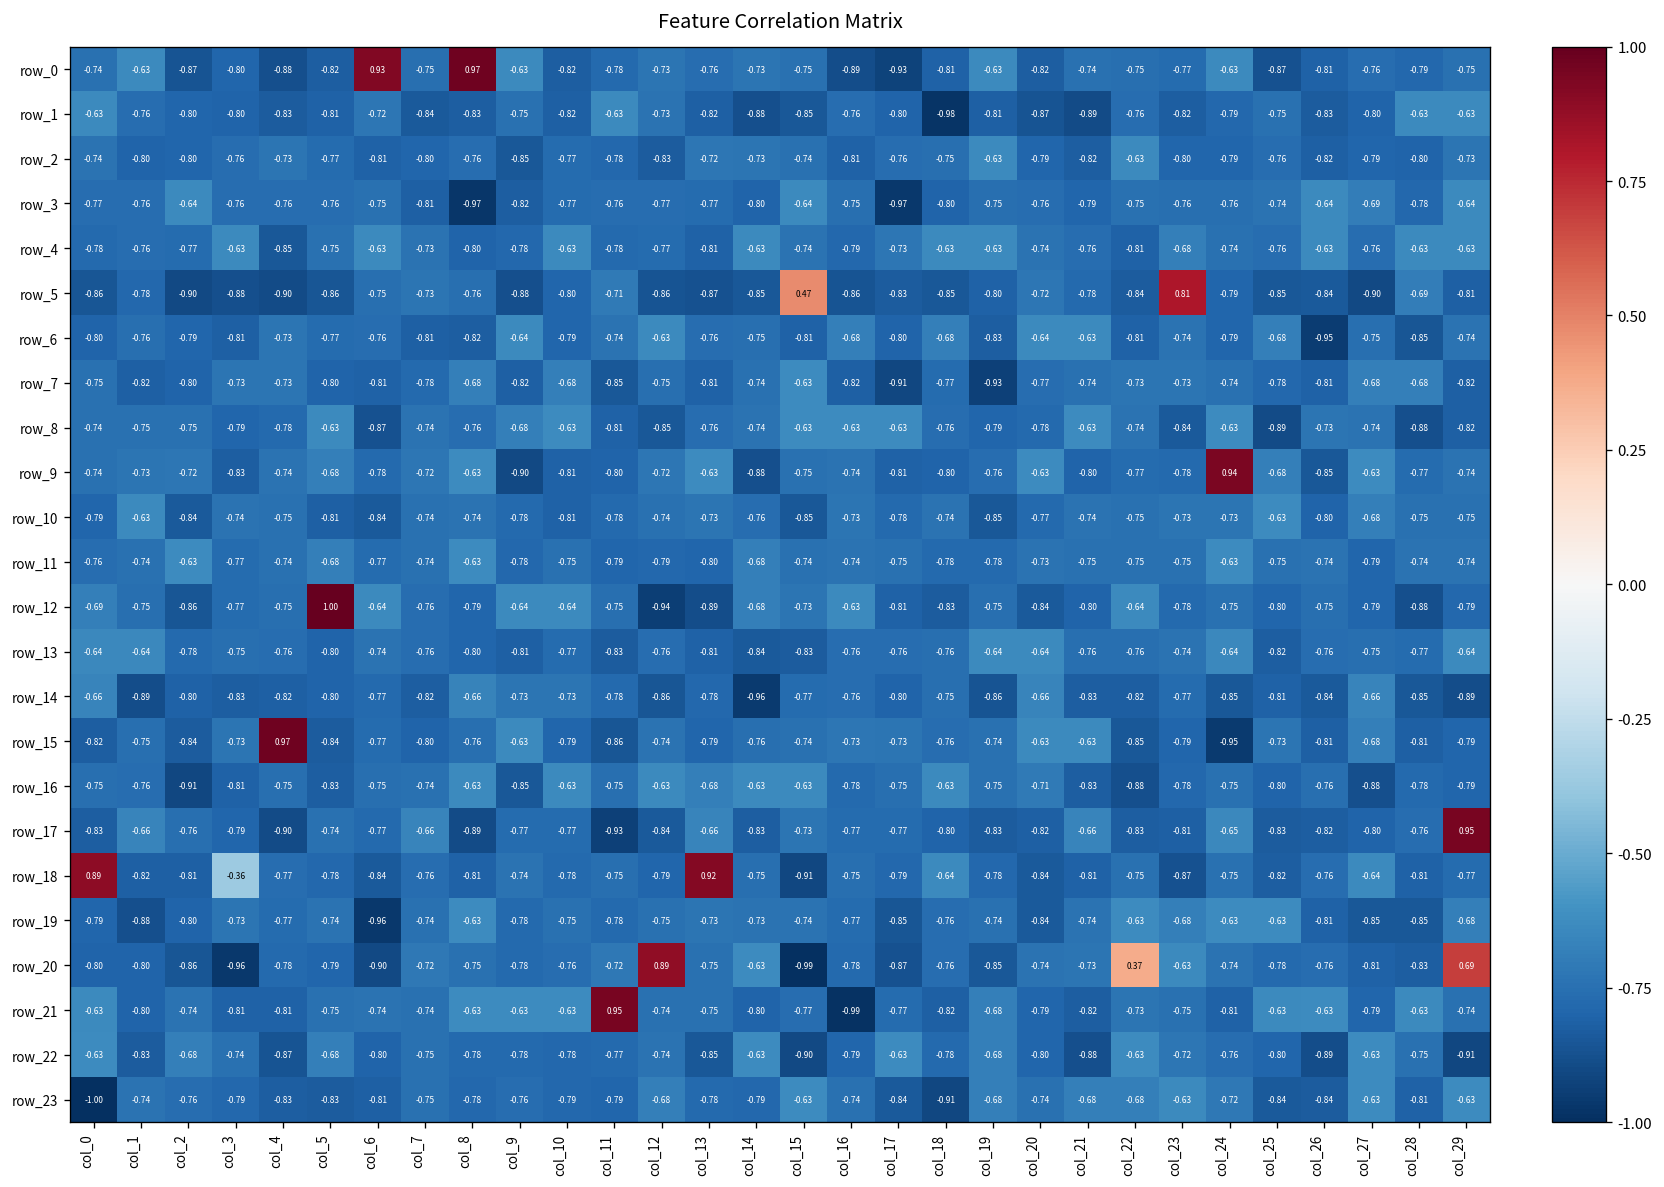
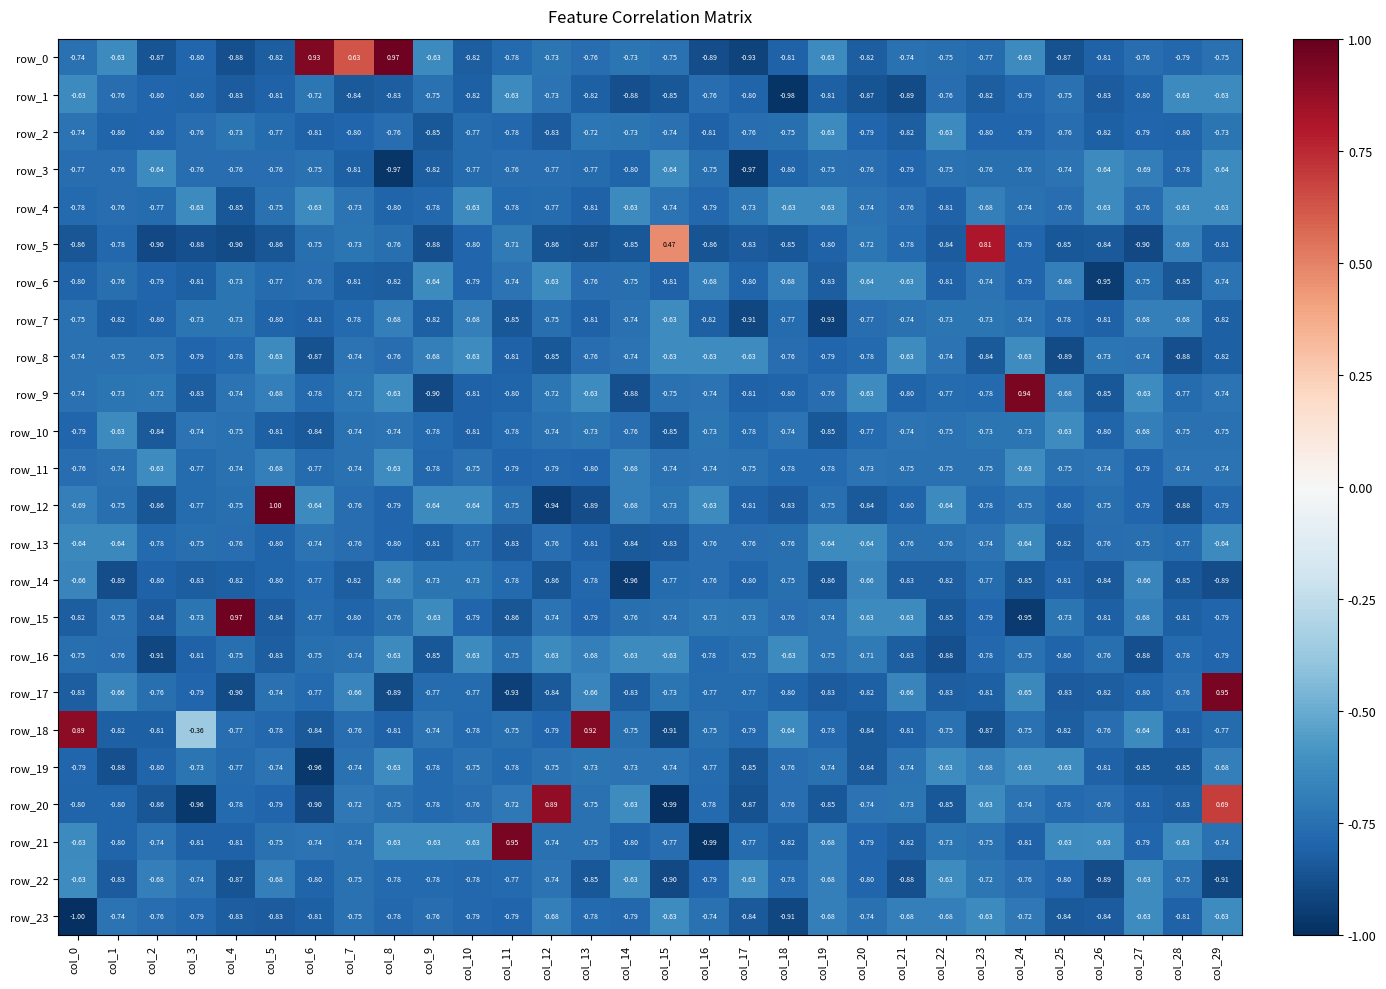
  {
    "row_0": {
      "col_0": -0.74,
      "col_1": -0.63,
      "col_2": -0.87,
      "col_3": -0.80,
      "col_4": -0.88,
      "col_5": -0.82,
      "col_6": 0.93,
-     "col_7": -0.75,
+     "col_7": 0.63,
      "col_8": 0.97,
      "col_9": -0.63,
      "col_10": -0.82,
      "col_11": -0.78,
      "col_12": -0.73,
      "col_13": -0.76,
      "col_14": -0.73,
      "col_15": -0.75,
      "col_16": -0.89,
      "col_17": -0.93,
      "col_18": -0.81,
      "col_19": -0.63,
      "col_20": -0.82,
      "col_21": -0.74,
      "col_22": -0.75,
      "col_23": -0.77,
      "col_24": -0.63,
      "col_25": -0.87,
      "col_26": -0.81,
      "col_27": -0.76,
      "col_28": -0.79,
      "col_29": -0.75
    },
    "row_20": {
      "col_0": -0.80,
      "col_1": -0.80,
      "col_2": -0.86,
      "col_3": -0.96,
      "col_4": -0.78,
      "col_5": -0.79,
      "col_6": -0.90,
      "col_7": -0.72,
      "col_8": -0.75,
      "col_9": -0.78,
      "col_10": -0.76,
      "col_11": -0.72,
      "col_12": 0.89,
      "col_13": -0.75,
      "col_14": -0.63,
      "col_15": -0.99,
      "col_16": -0.78,
      "col_17": -0.87,
      "col_18": -0.76,
      "col_19": -0.85,
      "col_20": -0.74,
      "col_21": -0.73,
-     "col_22": 0.37,
+     "col_22": -0.85,
      "col_23": -0.63,
      "col_24": -0.74,
      "col_25": -0.78,
      "col_26": -0.76,
      "col_27": -0.81,
      "col_28": -0.83,
      "col_29": 0.69
    }
  }
